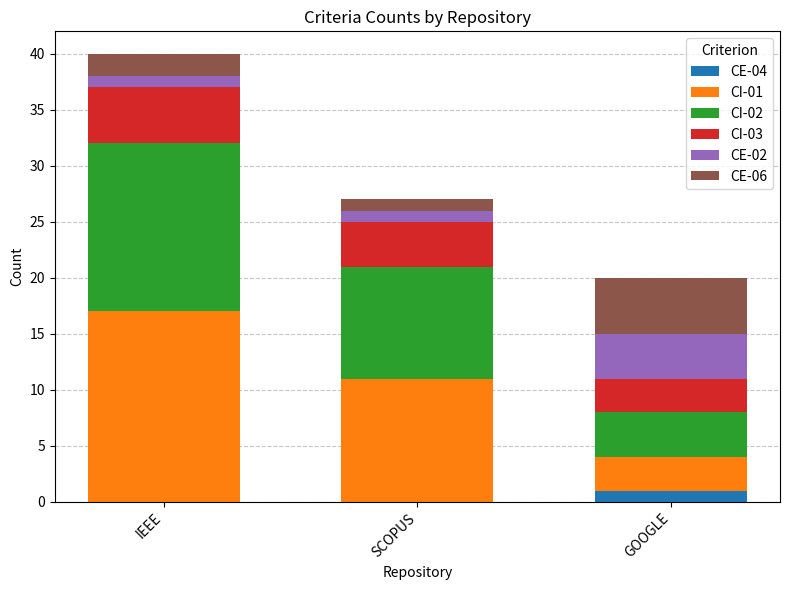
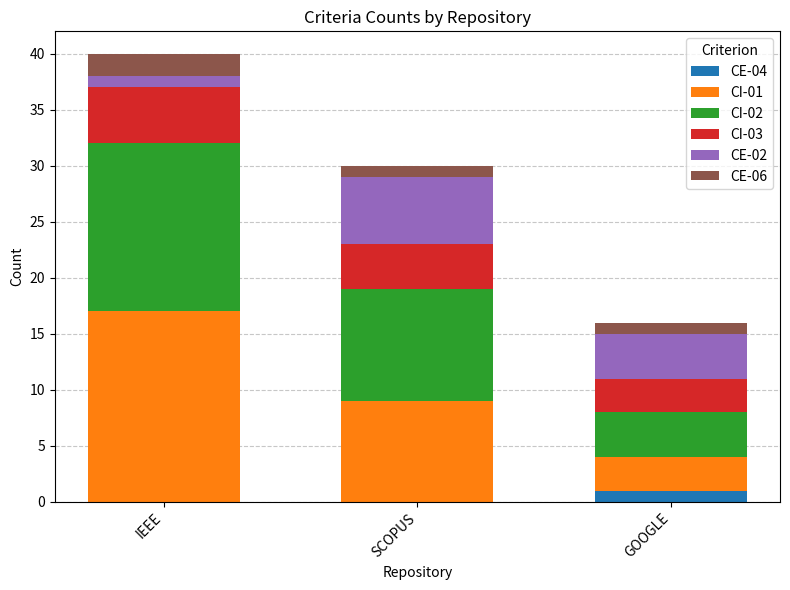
  {
    "CE-04": {
      "IEEE": 0,
      "SCOPUS": 0,
      "GOOGLE": 1
    },
    "CI-01": {
-     "SCOPUS": 11
+     "SCOPUS": 9
    },
    "CI-02": {
      "IEEE": 15,
      "SCOPUS": 10,
      "GOOGLE": 4
    },
    "CI-03": {
      "IEEE": 5,
      "SCOPUS": 4,
      "GOOGLE": 3
    },
    "CE-02": {
      "IEEE": 1,
-     "SCOPUS": 1,
+     "SCOPUS": 6,
      "GOOGLE": 4
    },
    "CE-06": {
      "IEEE": 2,
      "SCOPUS": 1,
-     "GOOGLE": 5
+     "GOOGLE": 1
    }
  }
